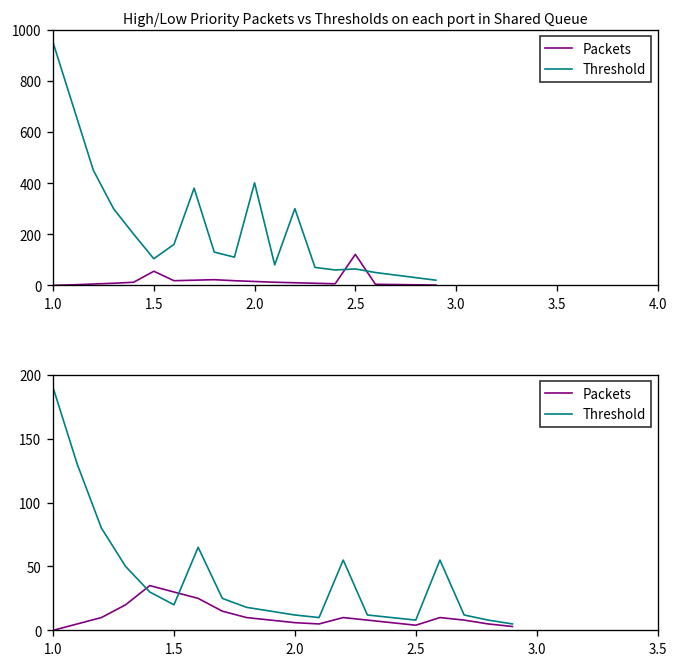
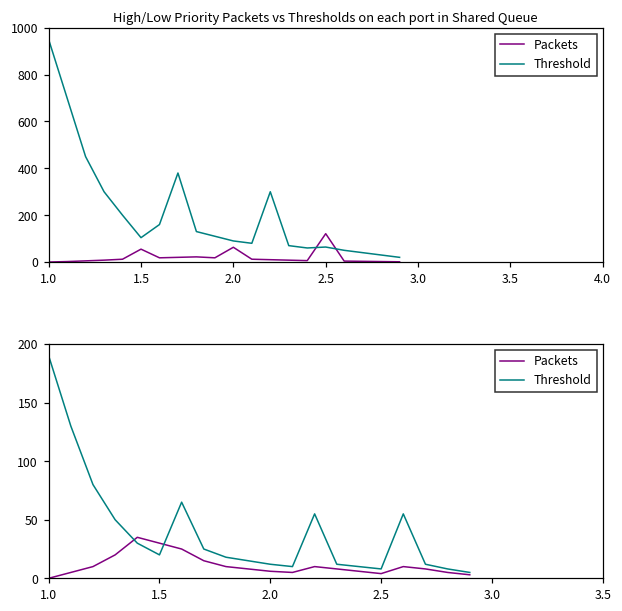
  {
    "High/Low Priority Packets vs Thresholds on each port in Shared Queue": {
      "Packets": {
        "1.0": 0,
        "1.5": 60,
-       "2.0": 20,
+       "2.0": 60,
        "2.5": 120
      },
      "Threshold": {
        "1.0": 950,
        "1.5": 100,
-       "2.0": 400,
+       "2.0": 90,
        "2.5": 60
      }
    }
  }
